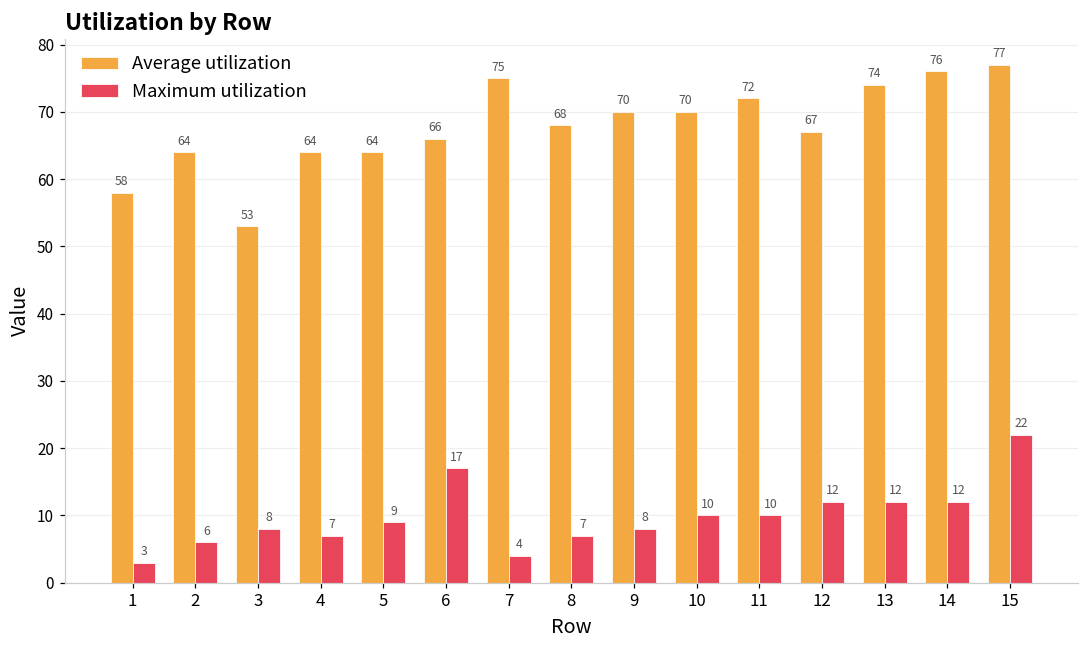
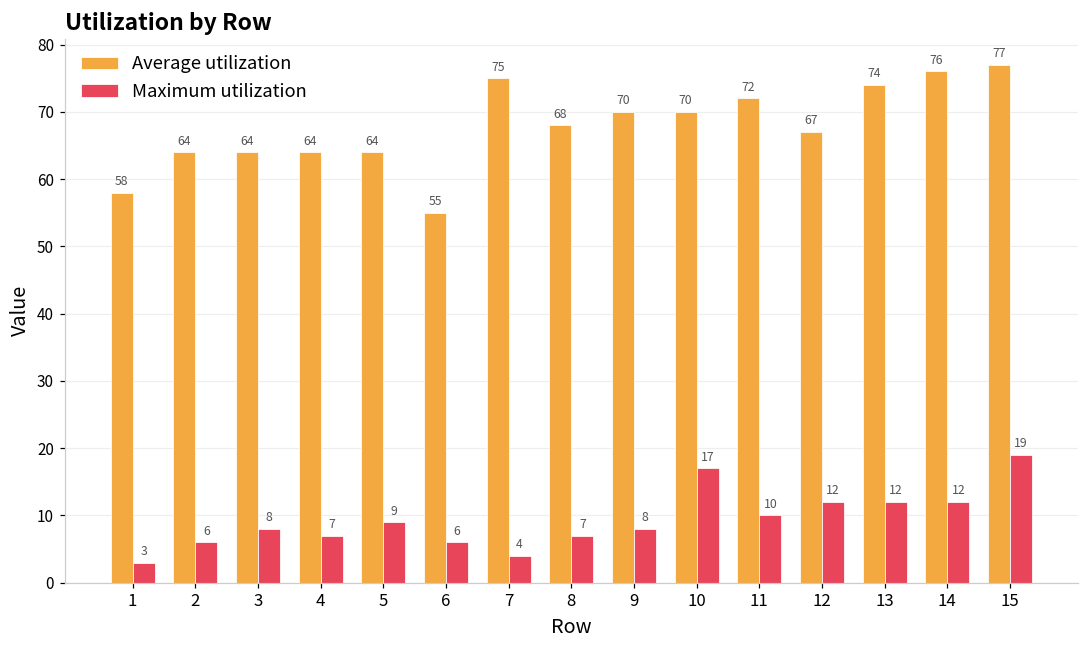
  {
    "Average utilization": {
      "1": 58,
      "2": 64,
-     "3": 53,
+     "3": 64,
      "4": 64,
      "5": 64,
-     "6": 66,
+     "6": 55,
      "7": 75,
      "8": 68,
      "9": 70,
      "10": 70,
      "11": 72,
      "12": 67,
      "13": 74,
      "14": 76,
      "15": 77
    },
    "Maximum utilization": {
      "1": 3,
      "2": 6,
      "3": 8,
      "4": 7,
      "5": 9,
-     "6": 17,
+     "6": 6,
      "7": 4,
      "8": 7,
      "9": 8,
-     "10": 10,
+     "10": 17,
      "11": 10,
      "12": 12,
      "13": 12,
      "14": 12,
-     "15": 22
+     "15": 19
    }
  }
